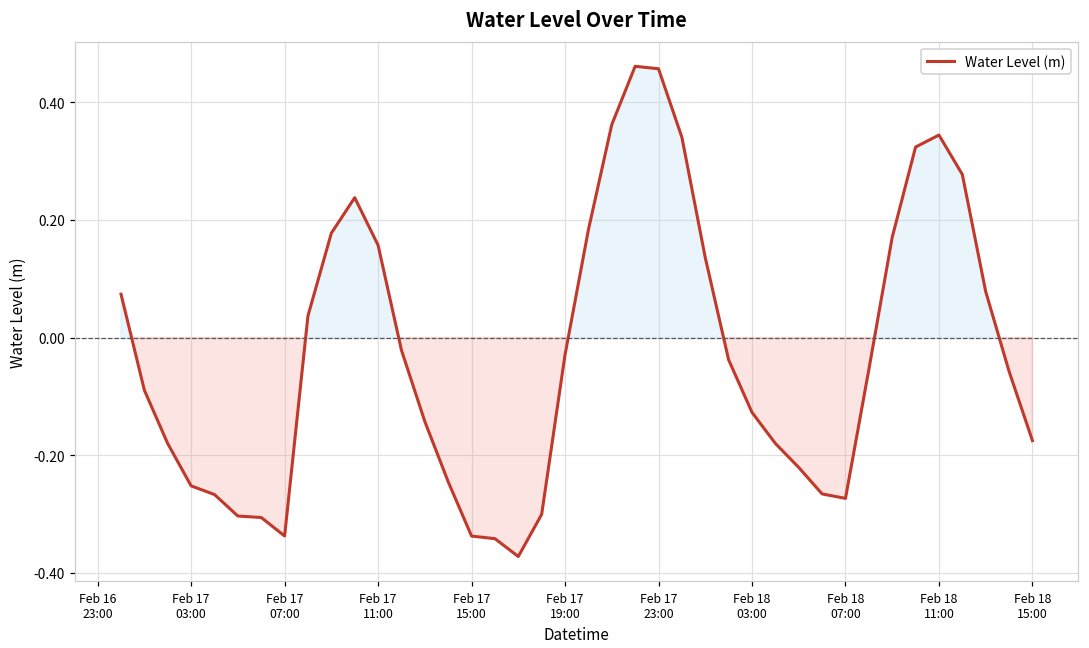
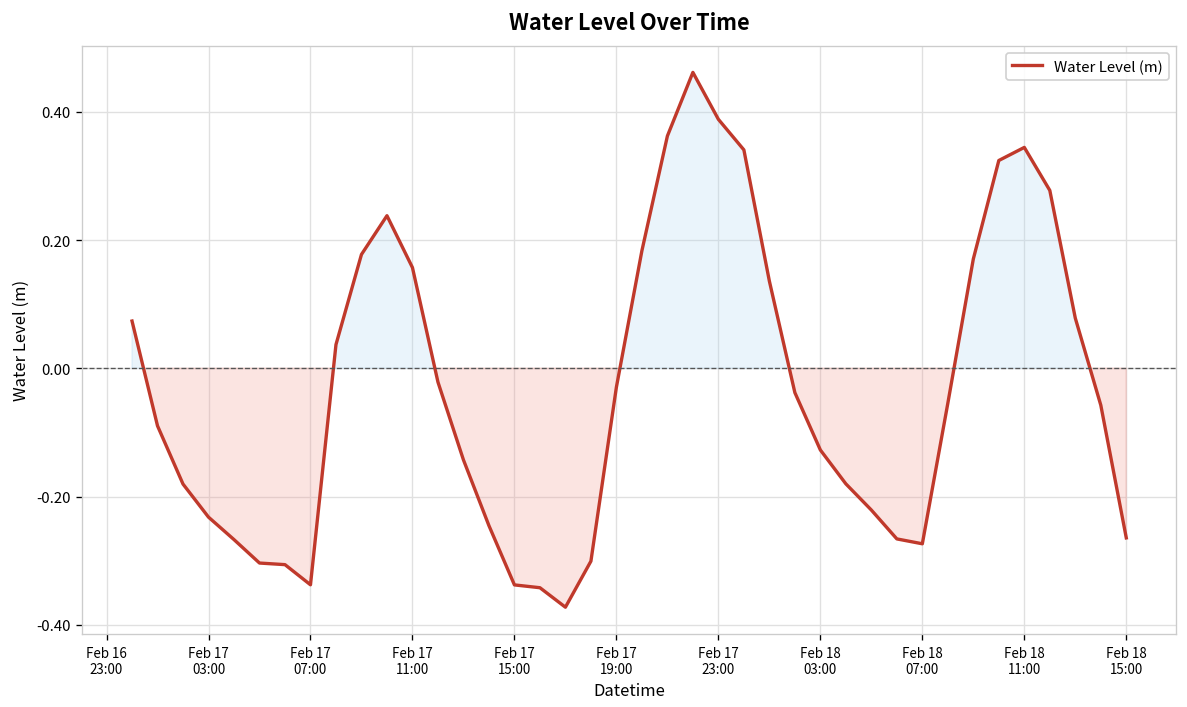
  {
-   "Feb 17 03:00": -0.25,
+   "Feb 17 03:00": -0.23,
    "Feb 17 07:00": -0.34,
    "Feb 17 11:00": 0.16,
    "Feb 17 15:00": -0.34,
    "Feb 17 19:00": -0.03,
-   "Feb 17 23:00": 0.46,
+   "Feb 17 23:00": 0.39,
    "Feb 18 03:00": -0.13,
    "Feb 18 07:00": -0.27,
    "Feb 18 11:00": 0.34,
-   "Feb 18 15:00": -0.18
+   "Feb 18 15:00": -0.26
  }
